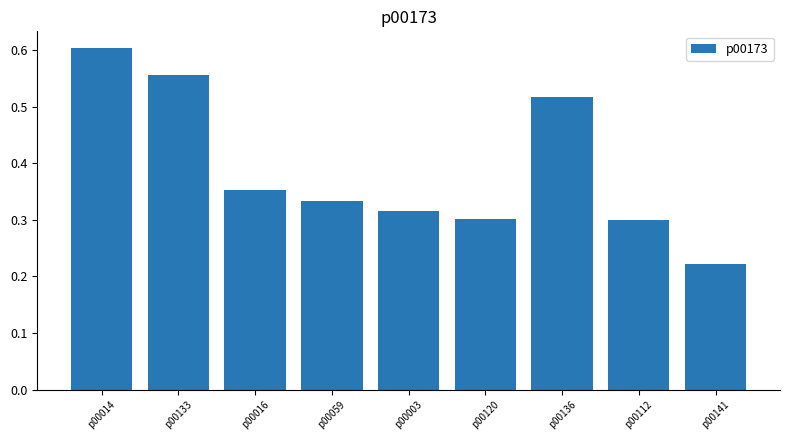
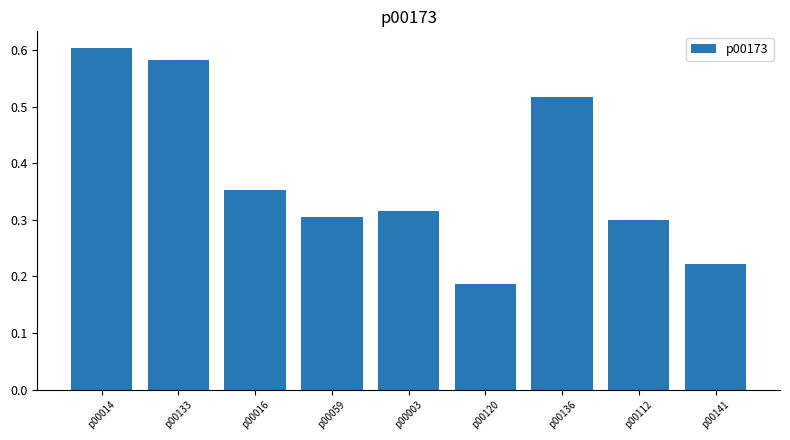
  {
    "p00014": 0.60,
-   "p00133": 0.56,
-   "p00059": 0.33,
+   "p00133": 0.58,
+   "p00059": 0.30,
    "p00003": 0.32,
-   "p00120": 0.30,
+   "p00120": 0.19,
    "p00136": 0.52,
    "p00112": 0.30,
    "p00141": 0.22
  }
